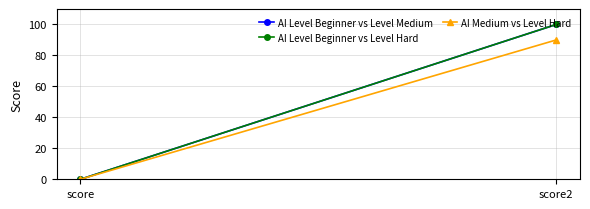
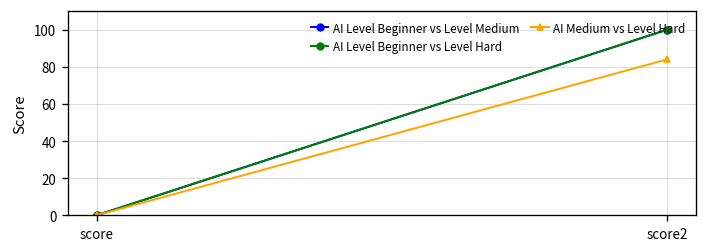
  {
    "AI Level Beginner vs Level Hard": {
      "score2": 100
    },
    "AI Medium vs Level Hard": {
-     "score2": 90
+     "score2": 84
    }
  }
